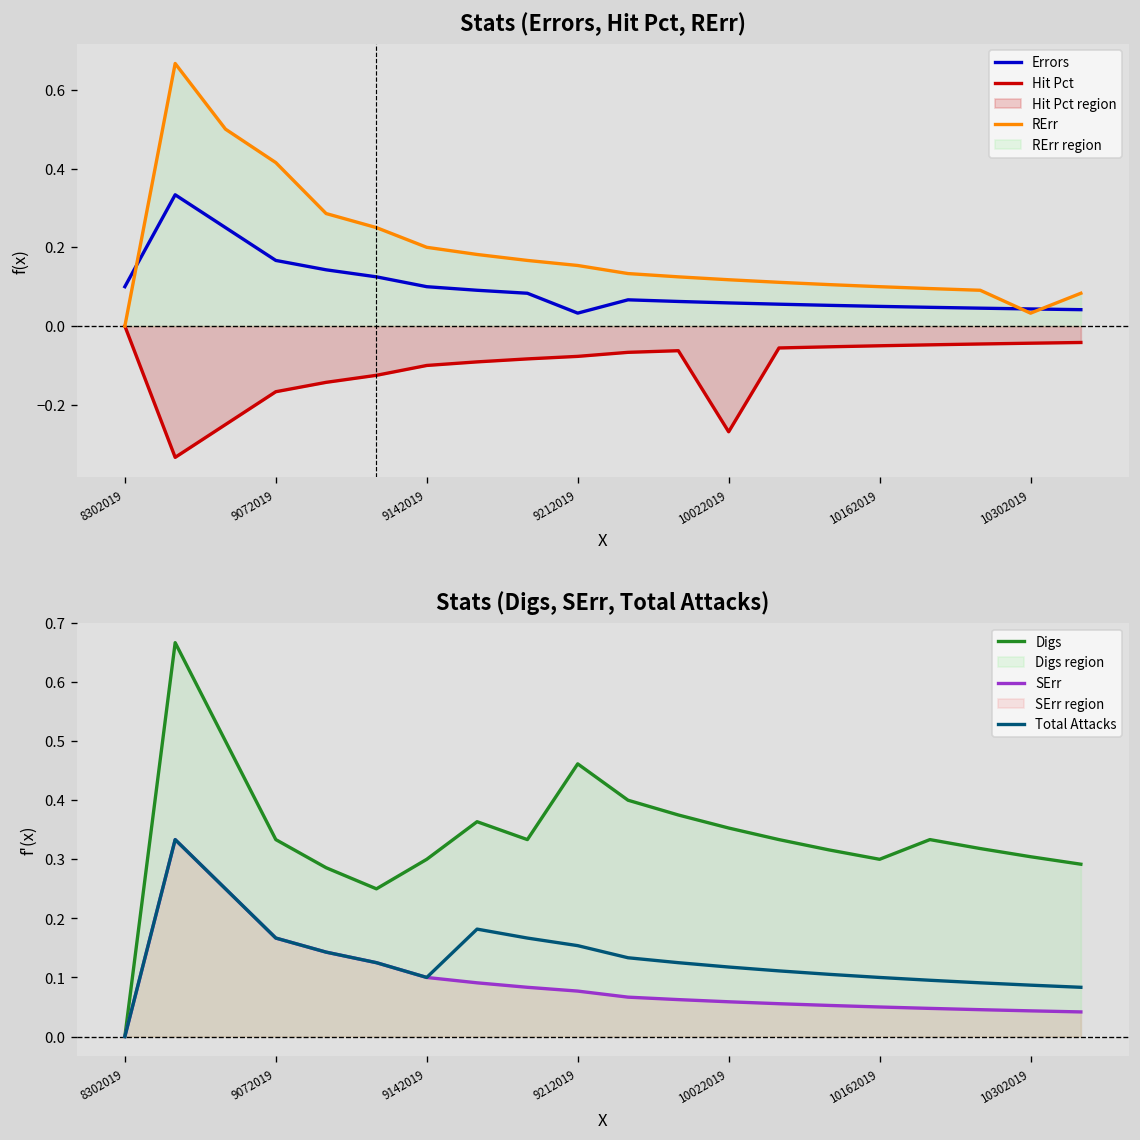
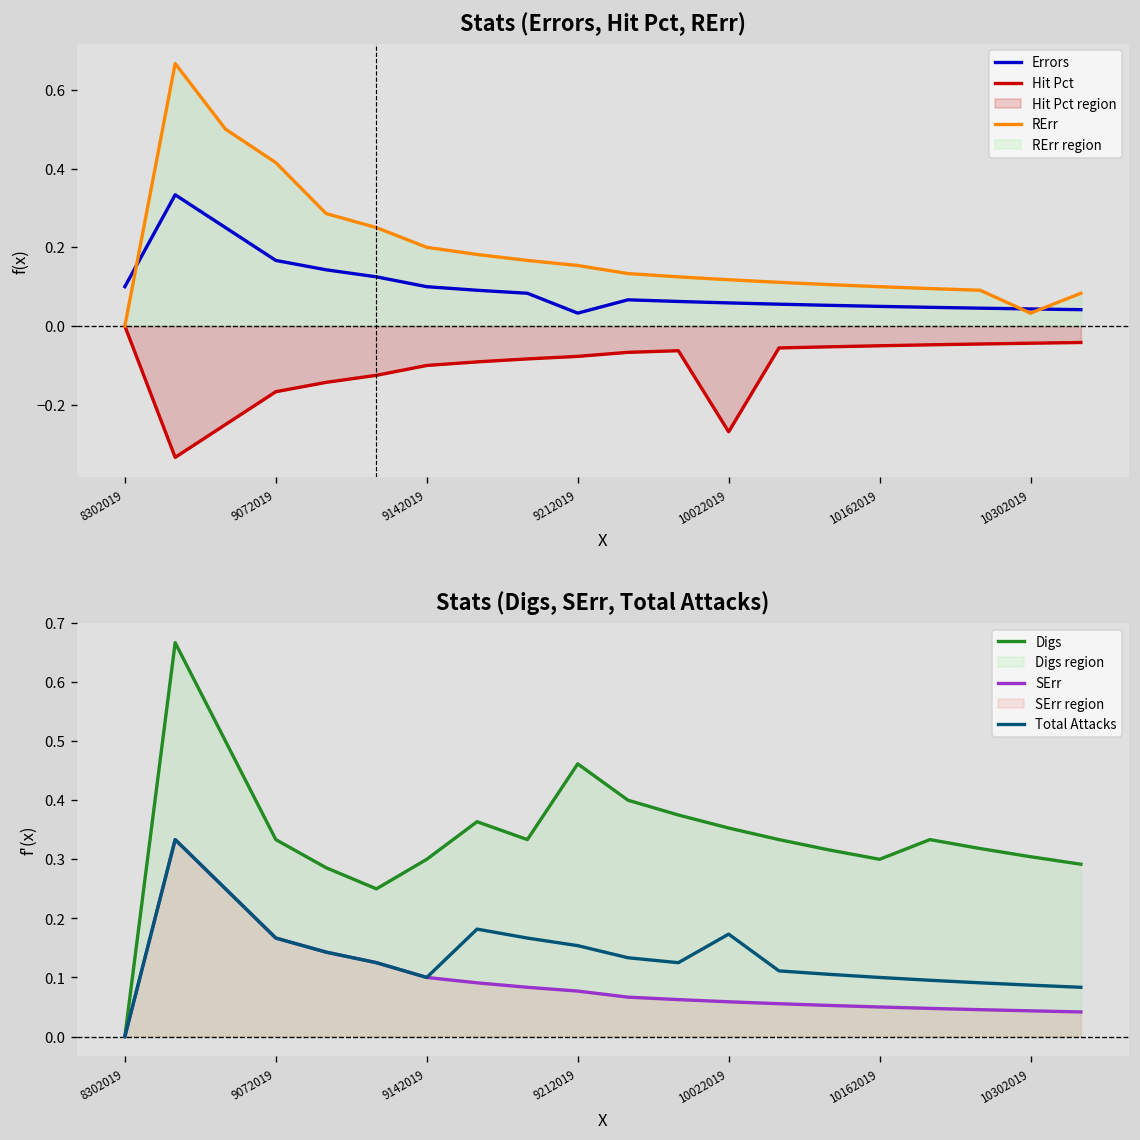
  {
    "Stats (Errors, Hit Pct, RErr)": {
      "Errors": {
        "8302019": 0.10,
        "9072019": 0.17,
        "9142019": 0.10,
        "9212019": 0.03,
        "10022019": 0.06,
        "10162019": 0.05,
        "10302019": 0.04
      },
      "RErr region": {
        "9072019": 0.42,
        "9142019": 0.20,
        "9212019": 0.15,
        "10022019": 0.12,
        "10162019": 0.10,
        "10302019": 0.03
      }
    },
    "Stats (Digs, SErr, Total Attacks)": {
      "Total Attacks": {
        "9212019": 0.15,
-       "10022019": 0.12,
+       "10022019": 0.17,
        "10162019": 0.10,
        "10302019": 0.09
      }
    }
  }
